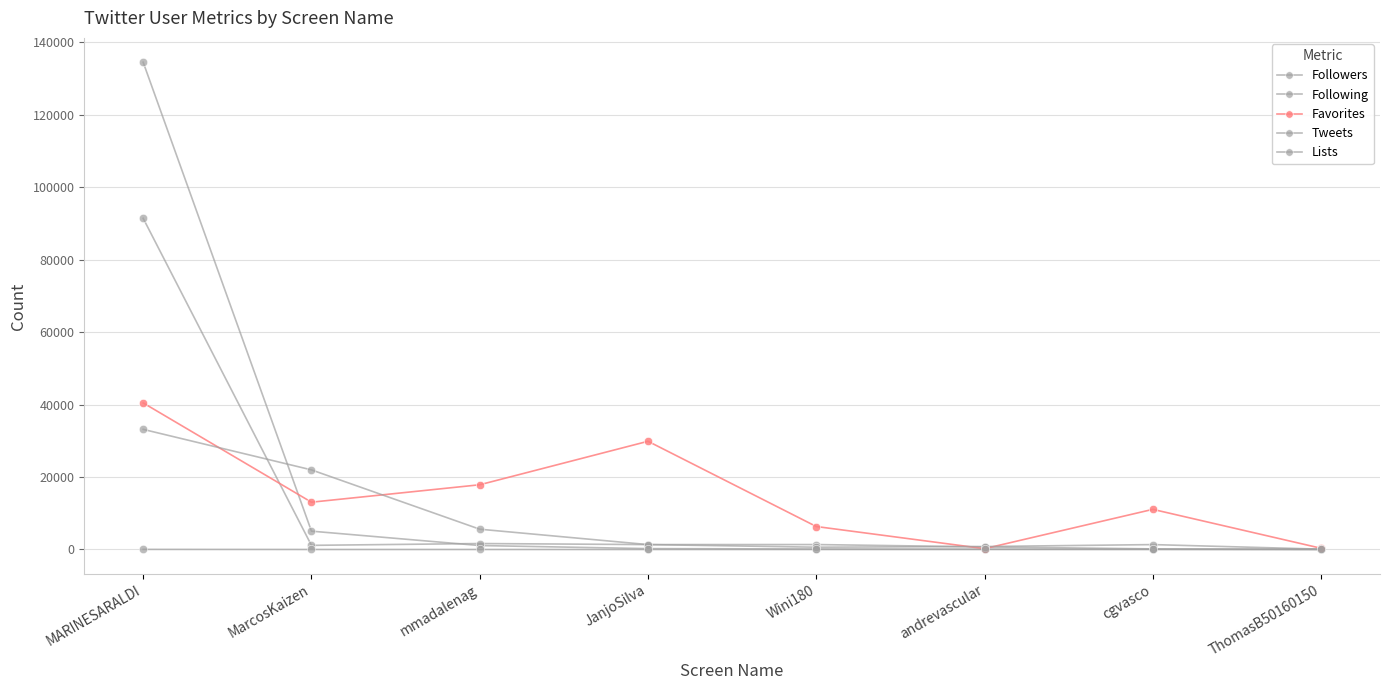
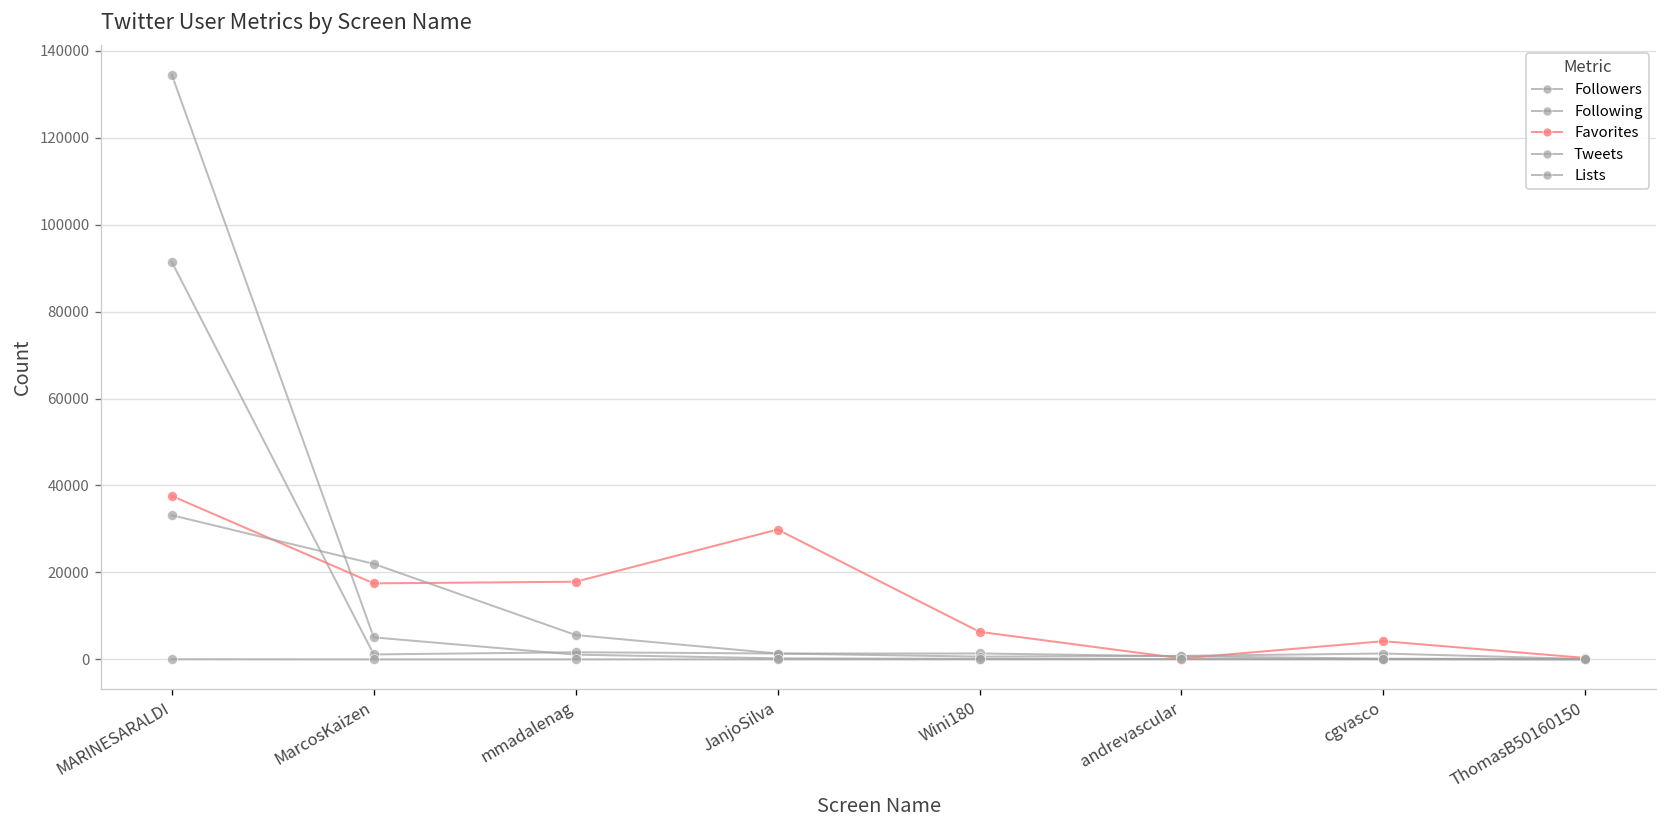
  {
    "Favorites": {
-     "MARINESARALDI": 40000,
-     "MarcosKaizen": 13000,
+     "MARINESARALDI": 38000,
+     "MarcosKaizen": 17000,
      "mmadalenag": 18000,
      "JanjoSilva": 30000,
      "Wini180": 6000,
-     "cgvasco": 11000
+     "cgvasco": 4000
    }
  }
